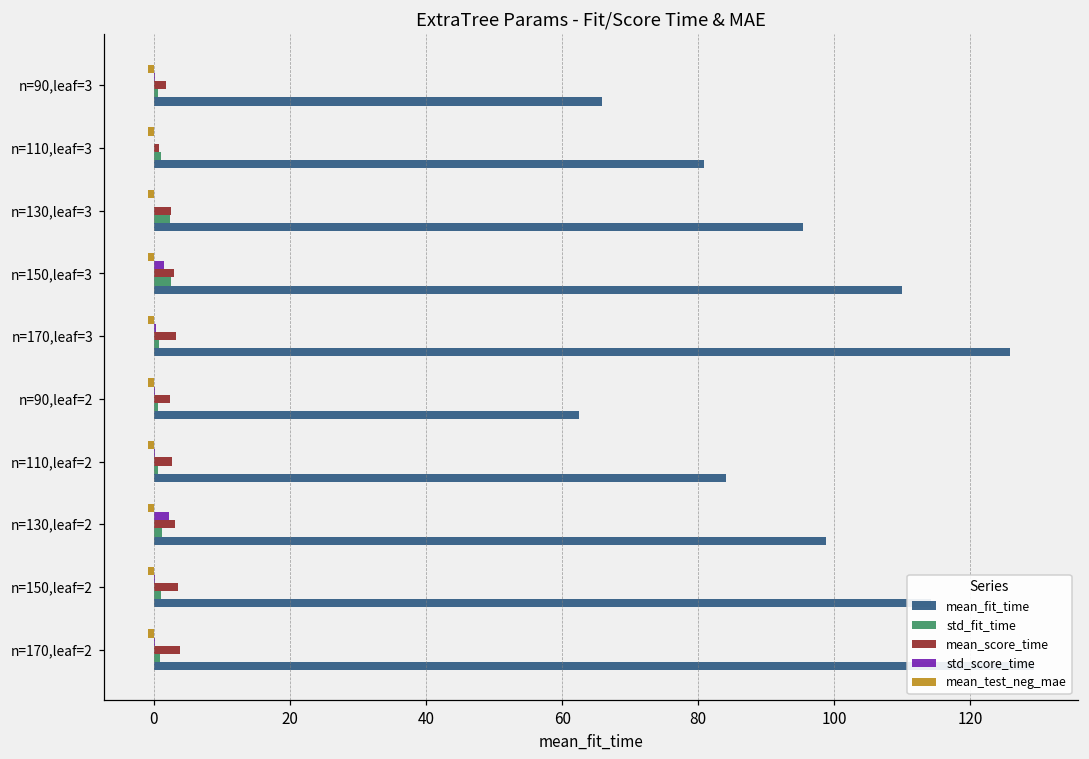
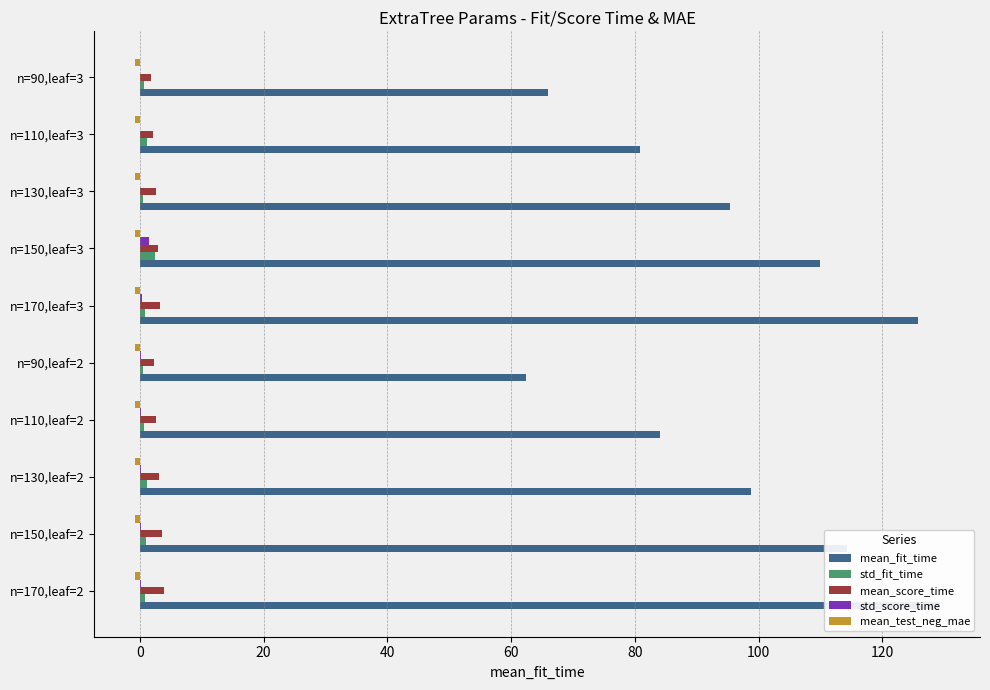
  {
    "mean_fit_time": {
      "n=90,leaf=3": 66,
      "n=110,leaf=3": 81,
      "n=130,leaf=3": 95,
      "n=150,leaf=3": 110,
      "n=170,leaf=3": 126,
      "n=90,leaf=2": 62,
      "n=110,leaf=2": 84,
      "n=130,leaf=2": 99
    },
    "std_fit_time": {
      "n=90,leaf=3": 1,
      "n=110,leaf=3": 1,
-     "n=130,leaf=3": 2,
+     "n=130,leaf=3": 1,
      "n=150,leaf=3": 2,
      "n=170,leaf=3": 1,
      "n=90,leaf=2": 1,
      "n=110,leaf=2": 1,
      "n=130,leaf=2": 1,
      "n=150,leaf=2": 1,
      "n=170,leaf=2": 1
    },
    "mean_score_time": {
      "n=90,leaf=3": 2,
-     "n=110,leaf=3": 1,
+     "n=110,leaf=3": 2,
      "n=130,leaf=3": 3,
      "n=150,leaf=3": 3,
      "n=170,leaf=3": 3,
      "n=90,leaf=2": 2,
      "n=110,leaf=2": 3,
      "n=130,leaf=2": 3,
      "n=150,leaf=2": 4,
      "n=170,leaf=2": 4
    },
    "std_score_time": {
      "n=150,leaf=3": 1,
-     "n=130,leaf=2": 2
+     "n=130,leaf=2": 0
    },
    "mean_test_neg_mae": {
      "n=90,leaf=3": -1,
      "n=110,leaf=3": -1,
      "n=130,leaf=3": -1,
      "n=150,leaf=3": -1,
      "n=170,leaf=3": -1,
      "n=90,leaf=2": -1,
      "n=110,leaf=2": -1,
      "n=130,leaf=2": -1,
      "n=150,leaf=2": -1,
      "n=170,leaf=2": -1
    }
  }
